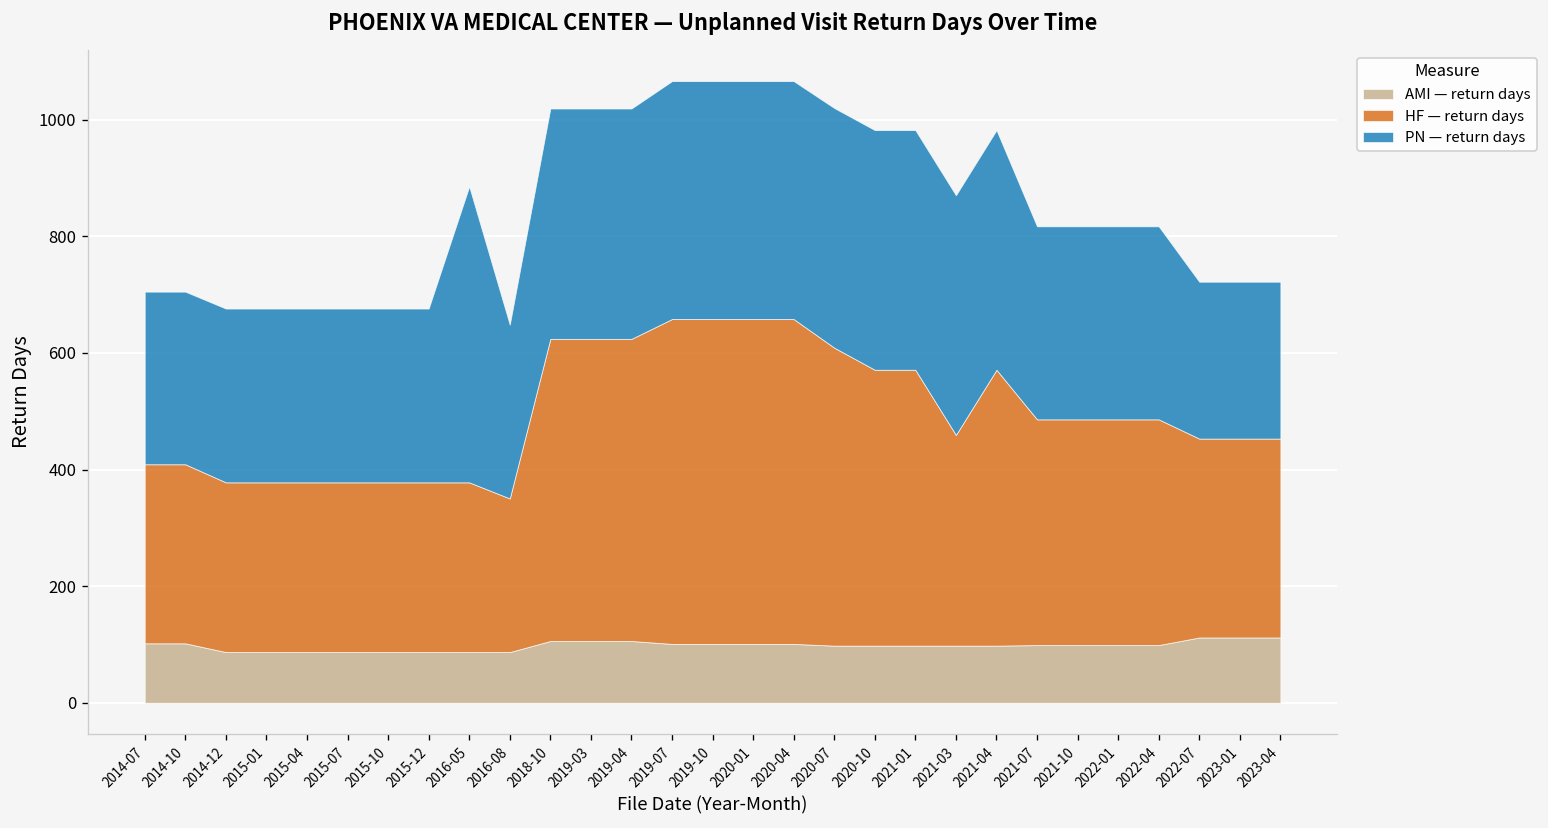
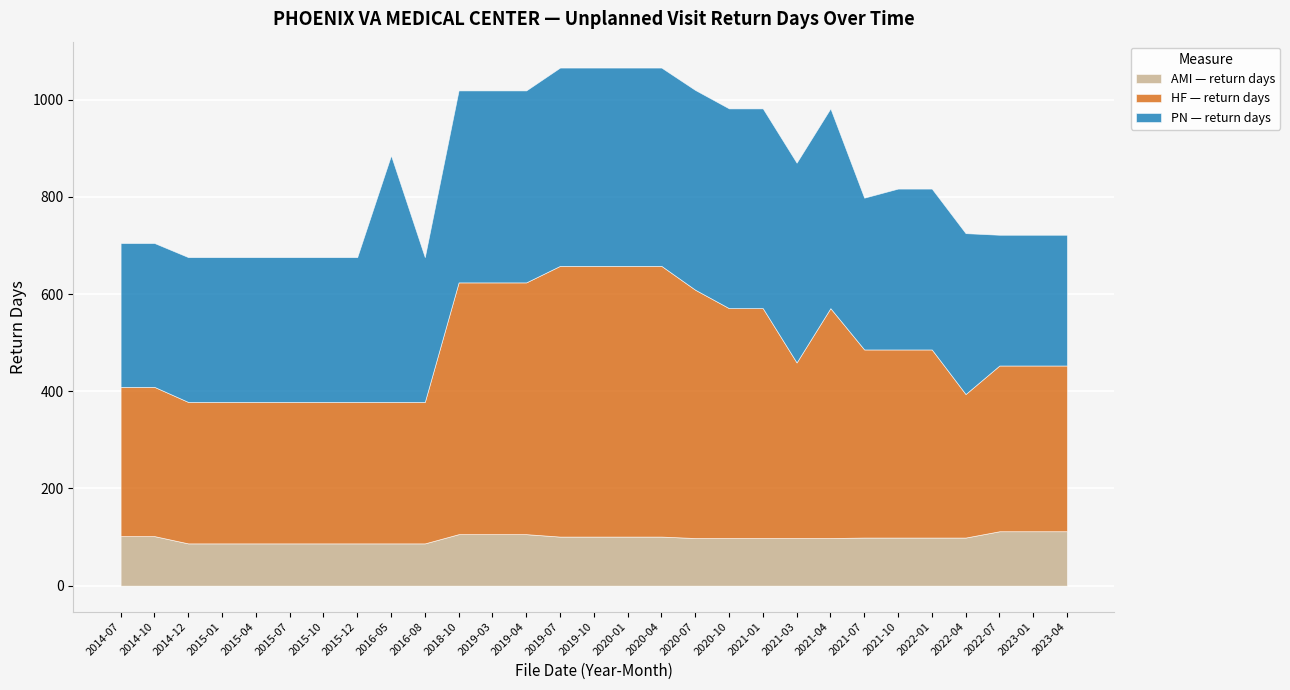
  {
    "AMI — return days": {
      "2014-07": 100,
      "2014-10": 100,
      "2014-12": 90,
      "2015-01": 90,
      "2015-04": 90,
      "2015-07": 90,
      "2015-10": 90,
      "2015-12": 90,
      "2016-05": 90,
      "2016-08": 90,
      "2018-10": 110,
      "2019-03": 110,
      "2019-04": 110,
      "2019-07": 100,
      "2019-10": 100,
      "2020-01": 100,
      "2020-04": 100,
      "2020-07": 100,
      "2020-10": 100,
      "2021-01": 100,
      "2021-03": 100,
      "2021-04": 100,
      "2021-07": 100,
      "2021-10": 100,
      "2022-01": 100,
      "2022-04": 100,
      "2022-07": 110,
      "2023-01": 110,
      "2023-04": 110
    },
    "HF — return days": {
      "2014-07": 310,
      "2014-10": 310,
      "2014-12": 290,
      "2015-01": 290,
      "2015-04": 290,
      "2015-07": 290,
      "2015-10": 290,
      "2015-12": 290,
      "2016-05": 290,
-     "2016-08": 260,
+     "2016-08": 290,
      "2018-10": 520,
      "2019-03": 520,
      "2019-04": 520,
      "2019-07": 560,
      "2019-10": 560,
      "2020-01": 560,
      "2020-04": 560,
      "2020-07": 510,
      "2020-10": 470,
      "2021-01": 470,
      "2021-03": 360,
      "2021-04": 470,
      "2021-07": 390,
      "2021-10": 390,
      "2022-01": 390,
-     "2022-04": 390,
+     "2022-04": 300,
      "2022-07": 340,
      "2023-01": 340,
      "2023-04": 340
    },
    "PN — return days": {
      "2014-07": 300,
      "2014-10": 300,
      "2014-12": 300,
      "2015-01": 300,
      "2015-04": 300,
      "2015-07": 300,
      "2015-10": 300,
      "2015-12": 300,
      "2016-05": 510,
      "2016-08": 300,
      "2018-10": 400,
      "2019-03": 400,
      "2019-04": 400,
      "2019-07": 410,
      "2019-10": 410,
      "2020-01": 410,
      "2020-04": 410,
      "2020-07": 410,
      "2020-10": 410,
      "2021-01": 410,
      "2021-03": 410,
      "2021-04": 410,
-     "2021-07": 330,
+     "2021-07": 310,
      "2021-10": 330,
      "2022-01": 330,
      "2022-04": 330,
      "2022-07": 270,
      "2023-01": 270,
      "2023-04": 270
    }
  }
